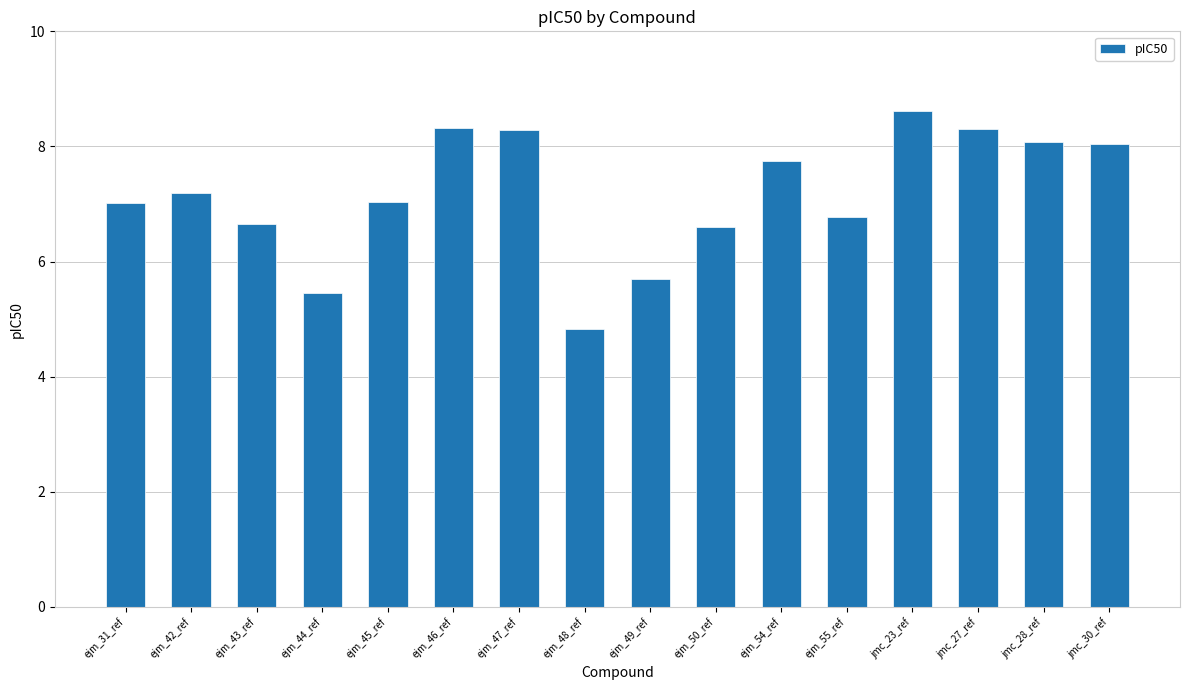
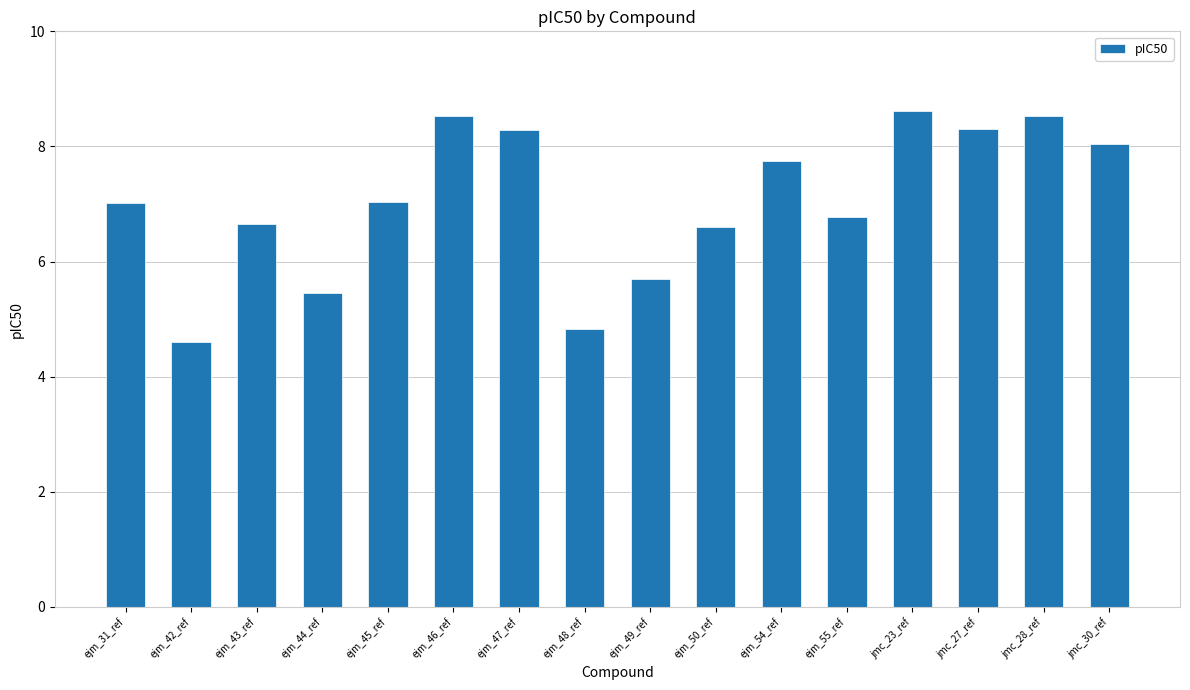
  {
    "ejm_31_ref": 7.0,
-   "ejm_42_ref": 7.2,
+   "ejm_42_ref": 4.6,
    "ejm_43_ref": 6.7,
    "ejm_44_ref": 5.5,
    "ejm_45_ref": 7.0,
-   "ejm_46_ref": 8.3,
+   "ejm_46_ref": 8.5,
    "ejm_47_ref": 8.3,
    "ejm_48_ref": 4.8,
    "ejm_49_ref": 5.7,
    "ejm_50_ref": 6.6,
    "ejm_54_ref": 7.7,
    "ejm_55_ref": 6.8,
    "jmc_23_ref": 8.6,
    "jmc_27_ref": 8.3,
-   "jmc_28_ref": 8.1,
+   "jmc_28_ref": 8.5,
    "jmc_30_ref": 8.1
  }
